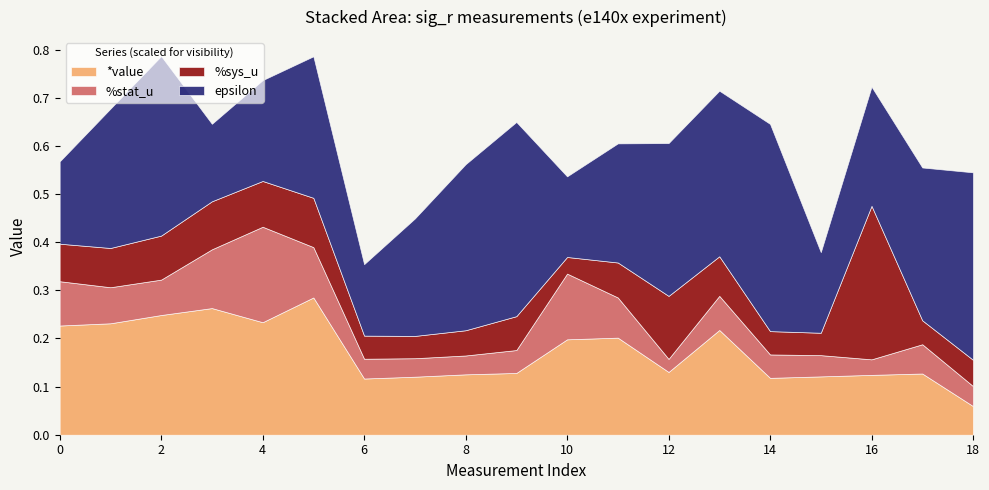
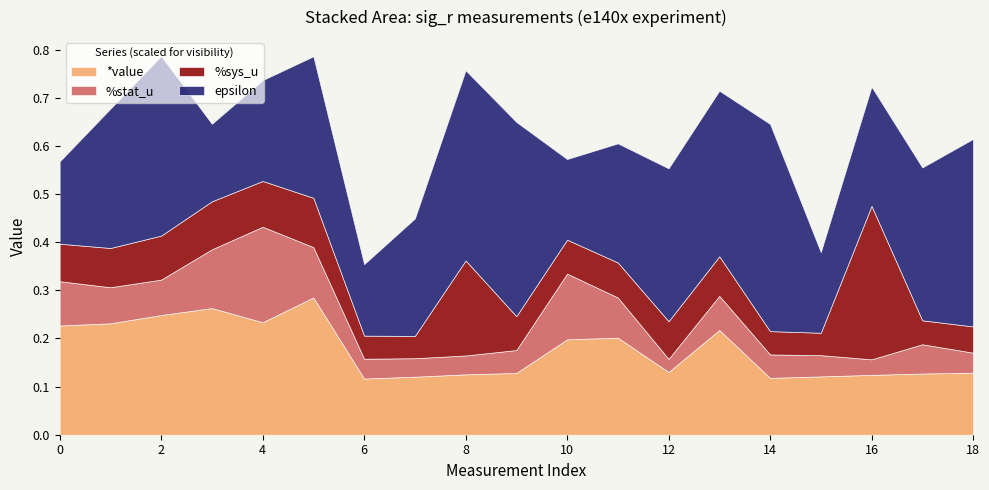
  {
    "*value": {
      "0": 0.23,
      "2": 0.25,
      "4": 0.23,
      "6": 0.12,
      "8": 0.13,
      "10": 0.20,
      "12": 0.13,
      "14": 0.12,
      "16": 0.12,
-     "18": 0.06
+     "18": 0.13
    },
    "%stat_u": {
      "0": 0.09,
      "2": 0.07,
      "4": 0.20,
      "6": 0.04,
      "8": 0.04,
      "10": 0.14,
      "12": 0.03,
      "14": 0.05,
      "16": 0.03,
      "18": 0.04
    },
    "%sys_u": {
      "0": 0.08,
      "2": 0.09,
      "4": 0.10,
      "6": 0.05,
-     "8": 0.05,
-     "10": 0.03,
-     "12": 0.13,
+     "8": 0.20,
+     "10": 0.07,
+     "12": 0.08,
      "14": 0.05,
      "16": 0.32,
      "18": 0.05
    },
    "epsilon": {
      "0": 0.17,
      "6": 0.15,
-     "8": 0.35,
+     "8": 0.39,
      "10": 0.17,
      "12": 0.32,
      "14": 0.43,
      "16": 0.25,
      "18": 0.39
    }
  }
